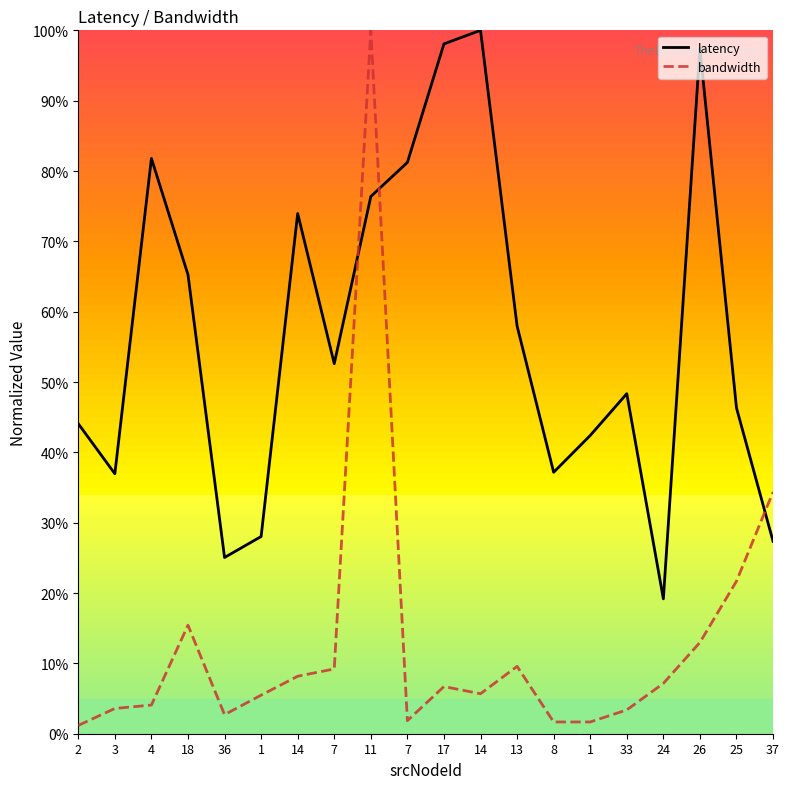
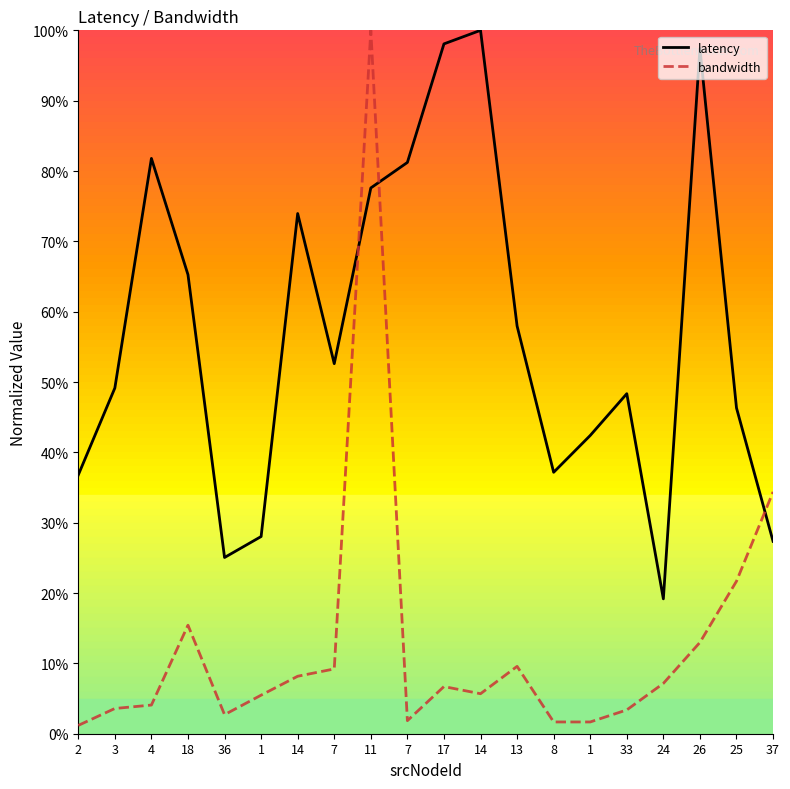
  {
    "latency": {
-     "2": "44%",
-     "3": "37%",
+     "2": "37%",
+     "3": "49%",
      "4": "82%",
      "18": "65%",
      "36": "25%",
-     "11": "76%",
+     "11": "78%",
      "17": "98%",
      "13": "58%",
      "8": "37%",
      "33": "48%",
      "24": "19%",
      "25": "46%",
      "37": "27%"
    },
    "bandwidth": {
      "2": "1%",
      "3": "4%",
      "4": "4%",
      "18": "15%",
      "36": "3%",
      "11": "100%",
      "17": "7%",
      "13": "10%",
      "8": "2%",
      "33": "3%",
      "24": "7%",
      "26": "13%",
      "25": "22%",
      "37": "34%"
    }
  }
